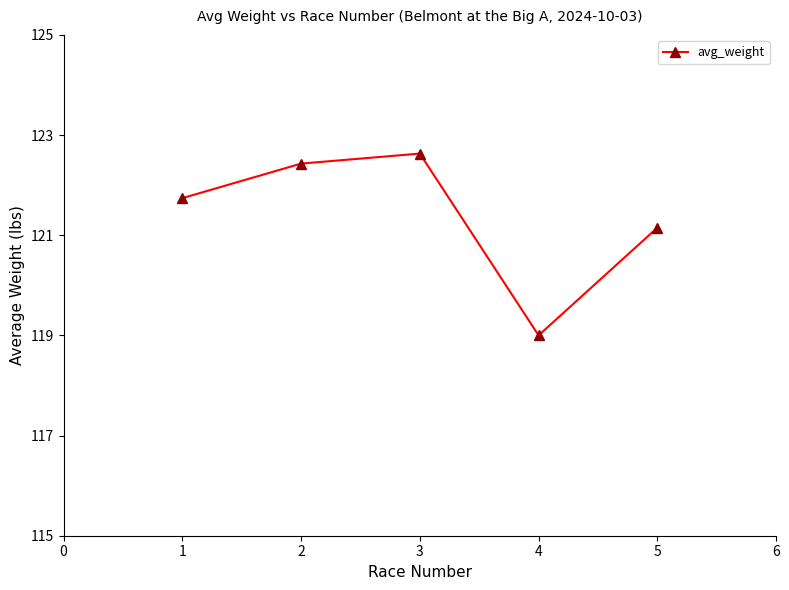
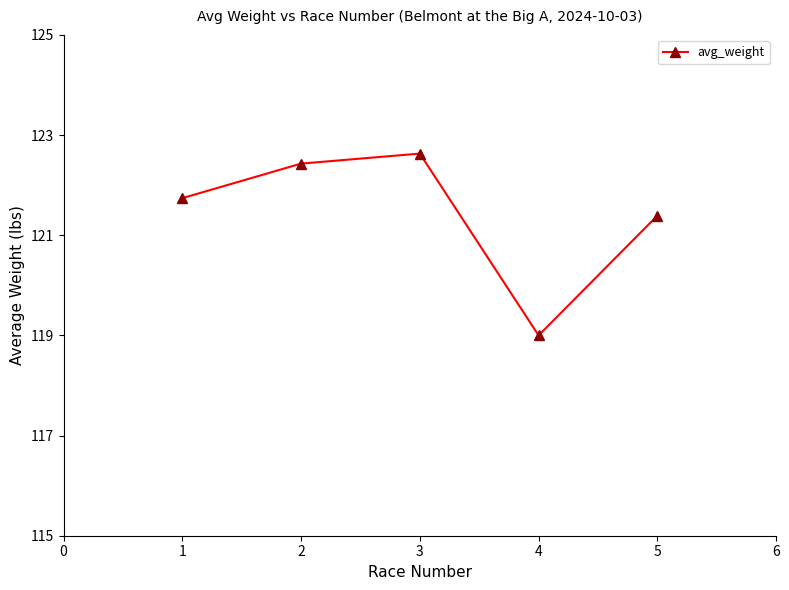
  {
    "1": 121.7,
    "2": 122.4,
    "3": 122.6,
    "4": 119.0,
-   "5": 121.2
+   "5": 121.4
  }
